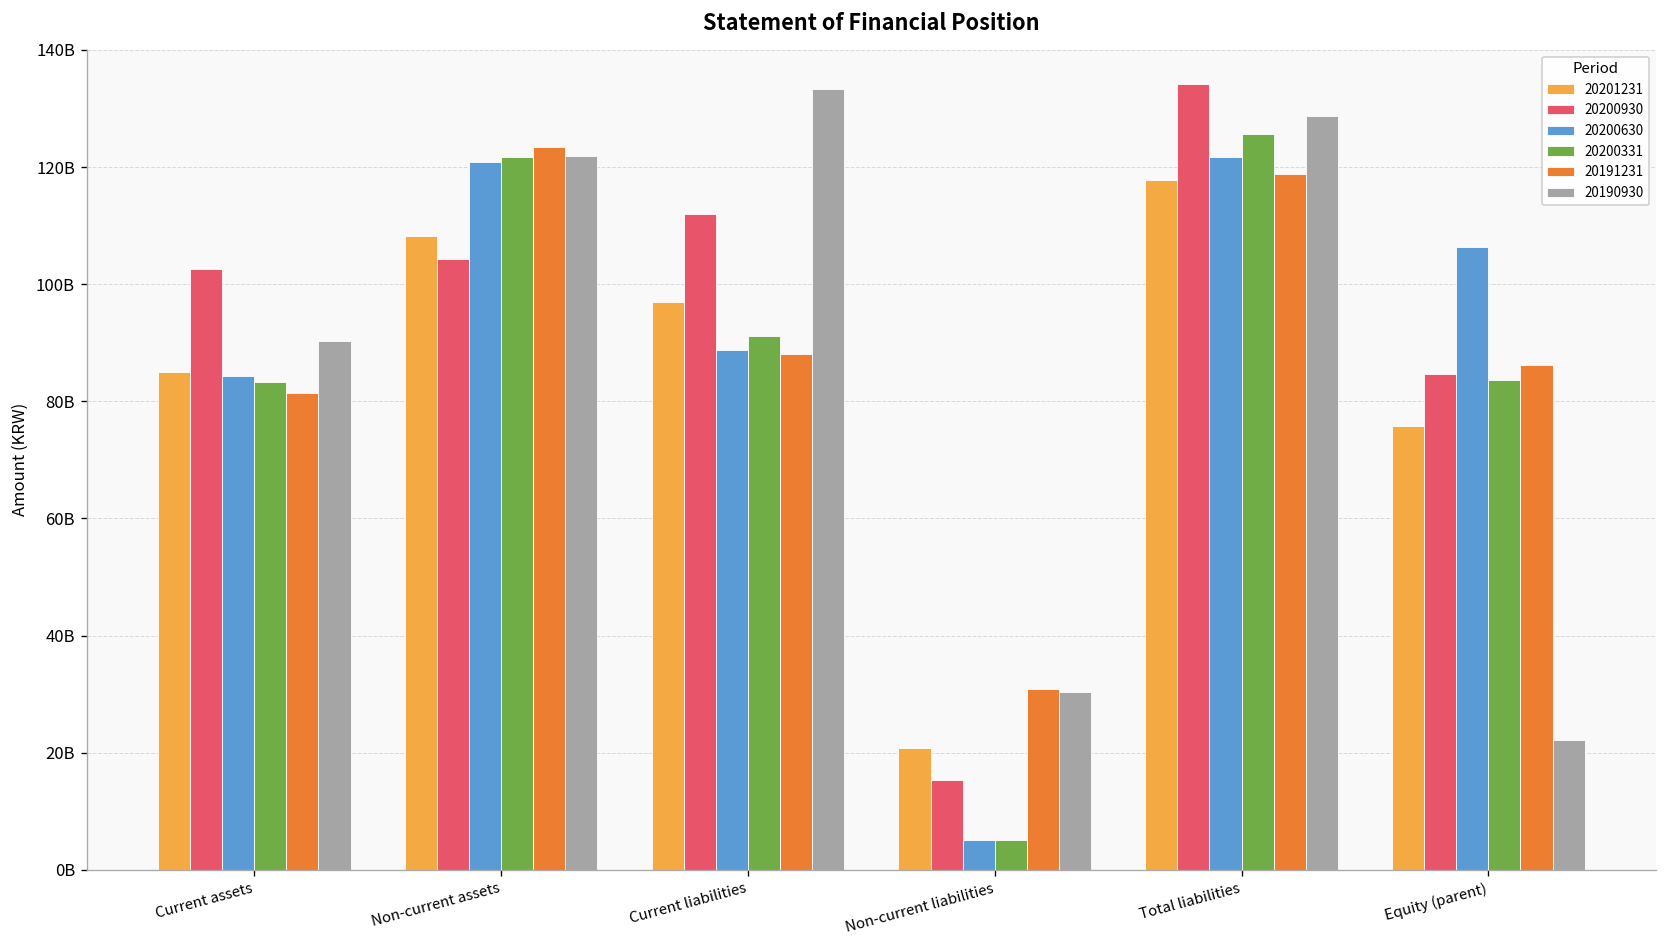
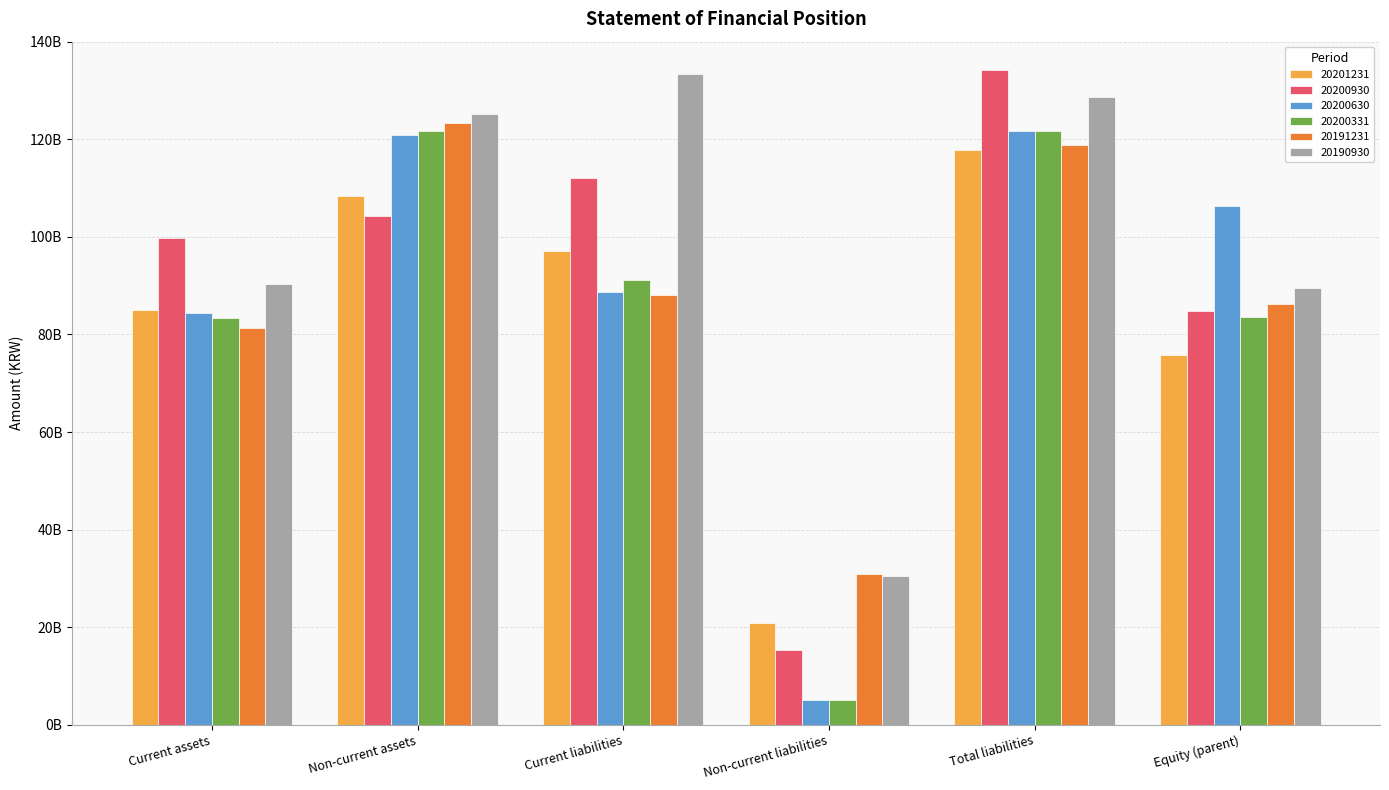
  {
    "20200930": {
-     "Current assets": 103000000000,
+     "Current assets": 100000000000,
      "Non-current assets": 104000000000,
      "Current liabilities": 112000000000,
      "Non-current liabilities": 15000000000,
      "Total liabilities": 134000000000,
      "Equity (parent)": 85000000000
    },
    "20200630": {
      "Current assets": 84000000000,
      "Non-current assets": 121000000000,
      "Current liabilities": 89000000000,
      "Non-current liabilities": 5000000000,
      "Total liabilities": 122000000000,
      "Equity (parent)": 106000000000
    },
    "20200331": {
      "Current assets": 83000000000,
      "Non-current assets": 122000000000,
      "Current liabilities": 91000000000,
      "Non-current liabilities": 5000000000,
-     "Total liabilities": 126000000000,
+     "Total liabilities": 122000000000,
      "Equity (parent)": 84000000000
    },
    "20190930": {
      "Current assets": 90000000000,
-     "Non-current assets": 122000000000,
+     "Non-current assets": 125000000000,
      "Current liabilities": 133000000000,
      "Non-current liabilities": 30000000000,
      "Total liabilities": 129000000000,
-     "Equity (parent)": 22000000000
+     "Equity (parent)": 89000000000
    }
  }
